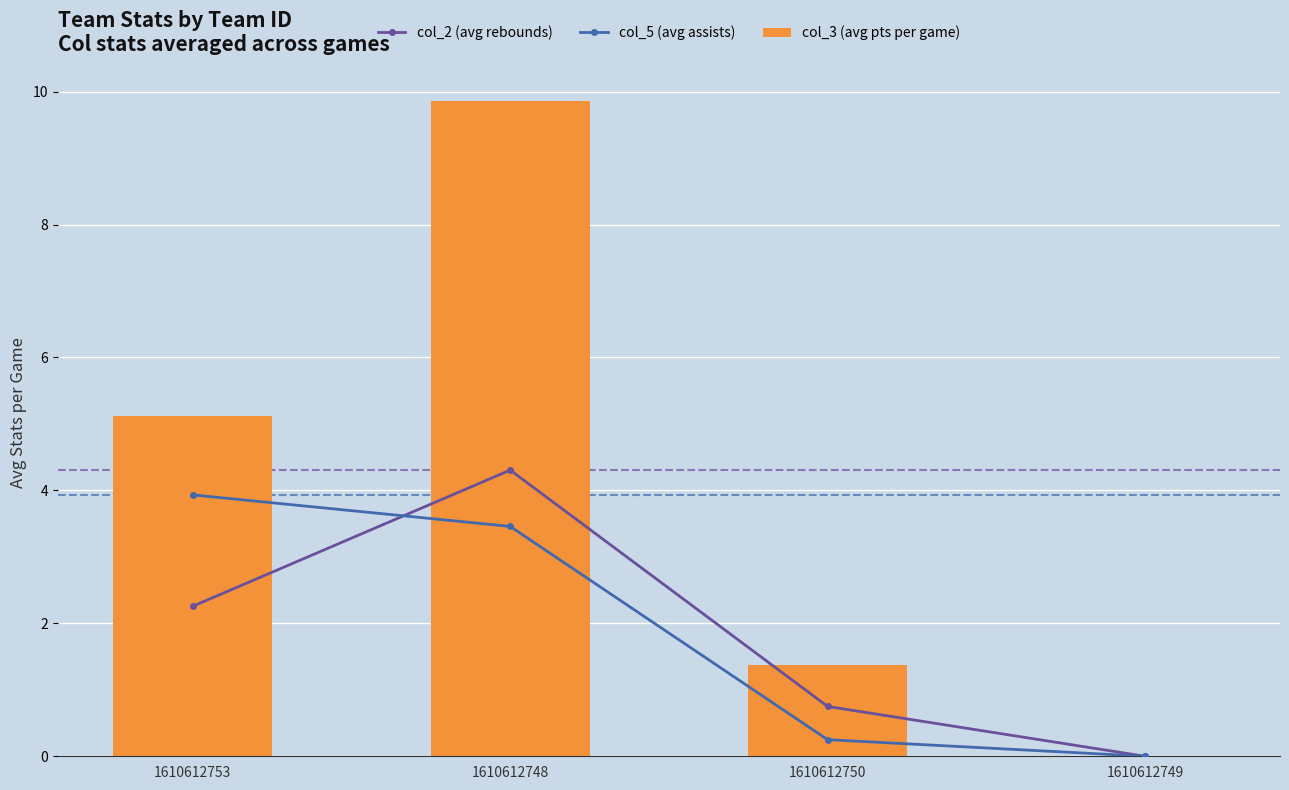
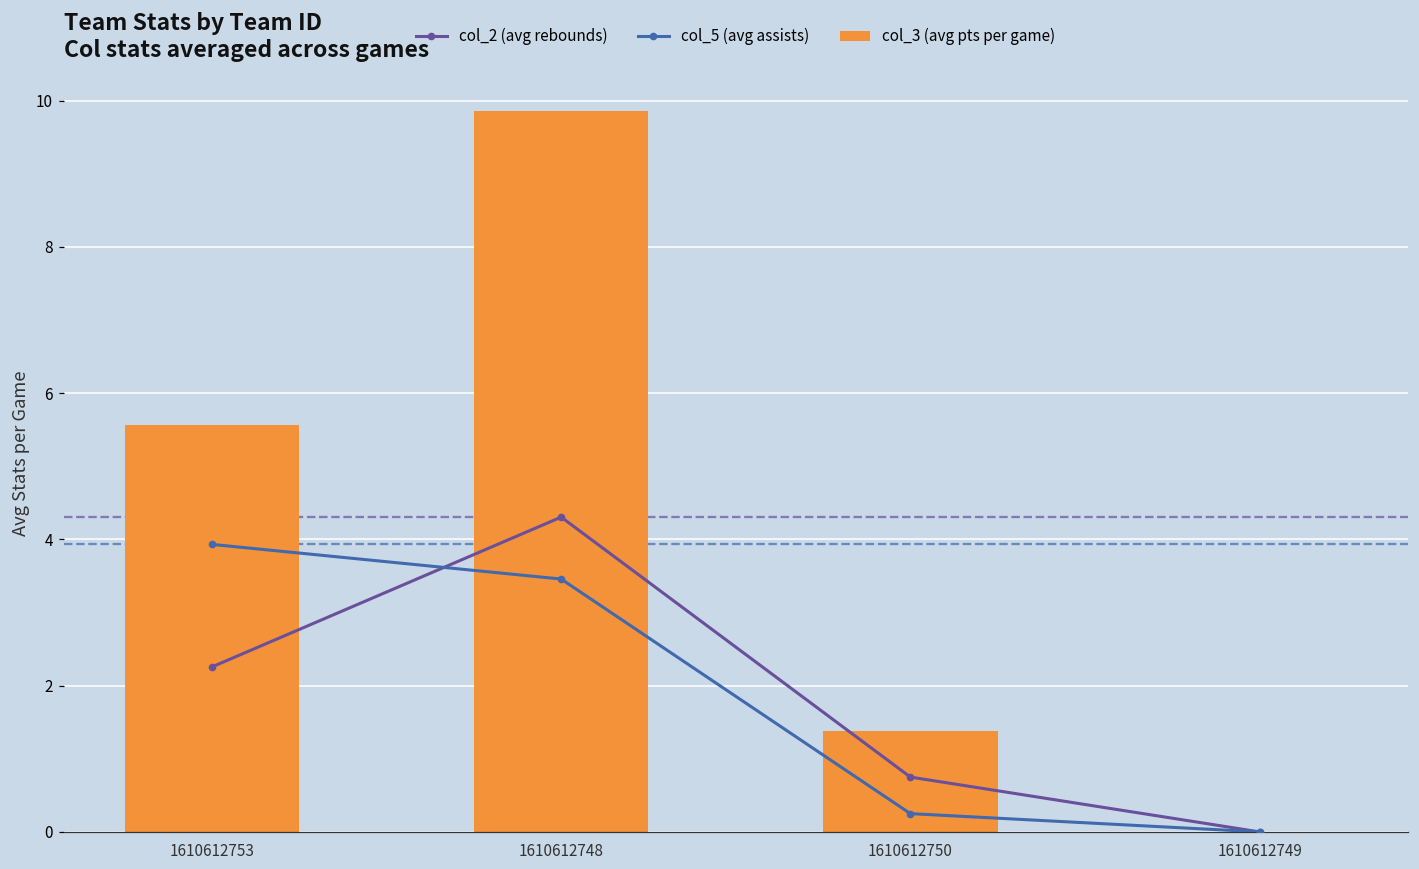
  {
    "col_3 (avg pts per game)": {
-     "1610612753": 5.1,
+     "1610612753": 5.6,
      "1610612748": 9.9,
      "1610612750": 1.4,
      "1610612749": 0.0
    }
  }
